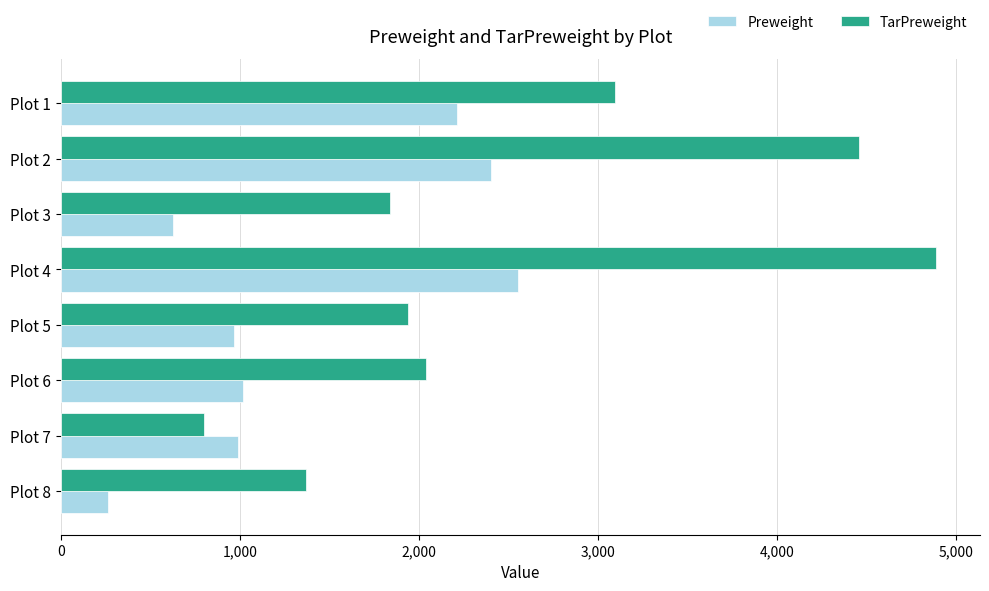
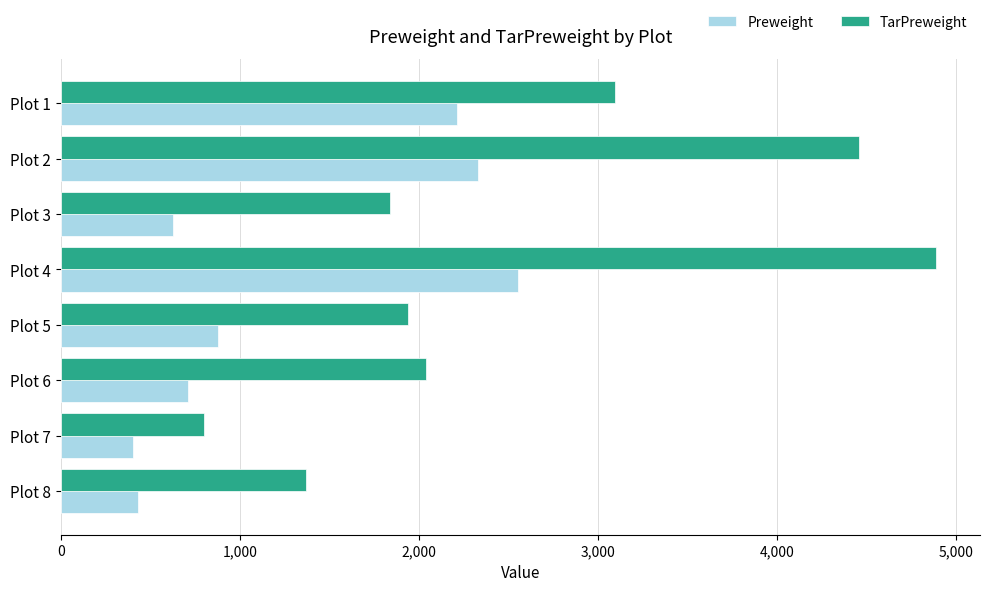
  {
    "Preweight": {
      "Plot 1": "2,210",
-     "Plot 2": "2,400",
+     "Plot 2": "2,330",
      "Plot 3": "630",
      "Plot 4": "2,550",
-     "Plot 5": "970",
-     "Plot 6": "1,020",
-     "Plot 7": "990",
-     "Plot 8": "270"
+     "Plot 5": "880",
+     "Plot 6": "710",
+     "Plot 7": "400",
+     "Plot 8": "430"
    },
    "TarPreweight": {
      "Plot 1": "3,090",
      "Plot 2": "4,460",
      "Plot 3": "1,840",
      "Plot 4": "4,890",
      "Plot 5": "1,940",
      "Plot 6": "2,040",
      "Plot 7": "800",
      "Plot 8": "1,370"
    }
  }
